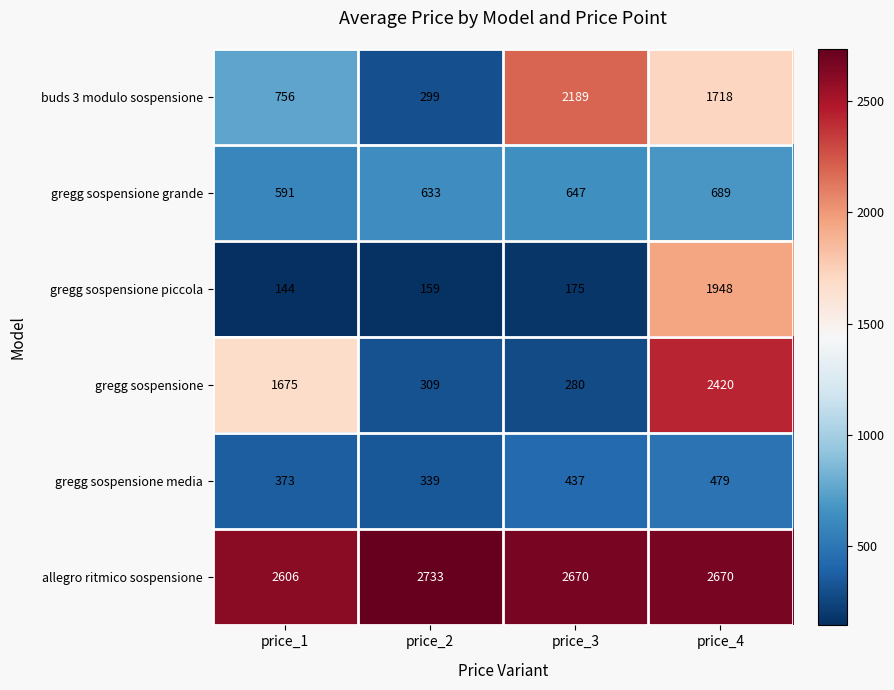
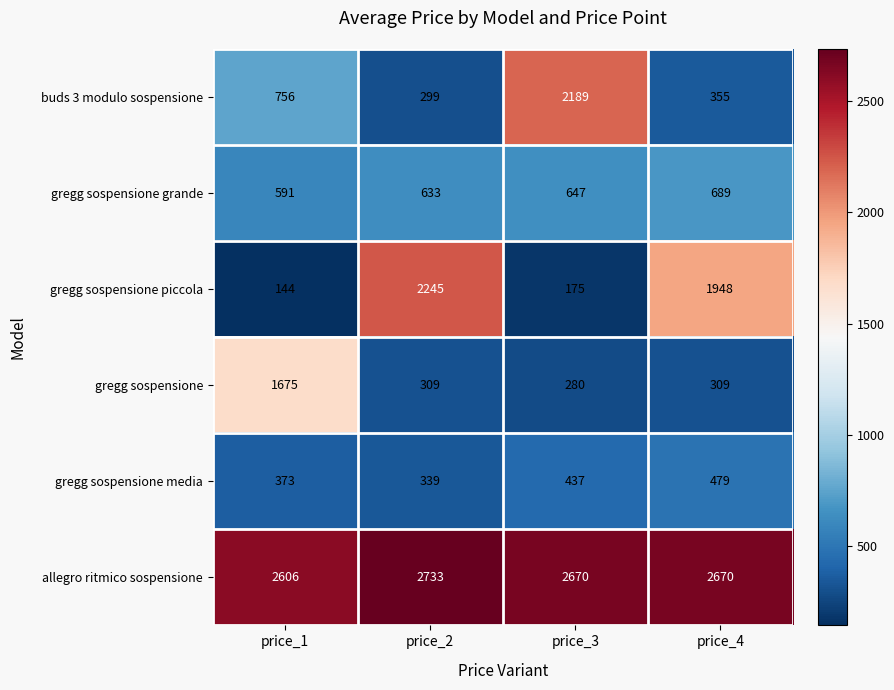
  {
    "buds 3 modulo sospensione": {
      "price_1": 756,
      "price_2": 299,
      "price_3": 2189,
-     "price_4": 1718
+     "price_4": 355
    },
    "gregg sospensione grande": {
      "price_1": 591,
      "price_2": 633,
      "price_3": 647,
      "price_4": 689
    },
    "gregg sospensione piccola": {
      "price_1": 144,
-     "price_2": 159,
+     "price_2": 2245,
      "price_3": 175,
      "price_4": 1948
    },
    "gregg sospensione": {
      "price_1": 1675,
      "price_2": 309,
      "price_3": 280,
-     "price_4": 2420
+     "price_4": 309
    },
    "gregg sospensione media": {
      "price_1": 373,
      "price_2": 339,
      "price_3": 437,
      "price_4": 479
    },
    "allegro ritmico sospensione": {
      "price_1": 2606,
      "price_2": 2733,
      "price_3": 2670,
      "price_4": 2670
    }
  }
